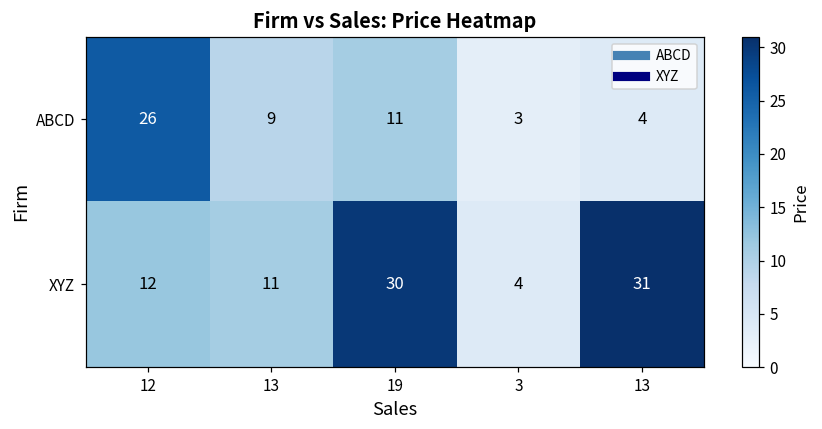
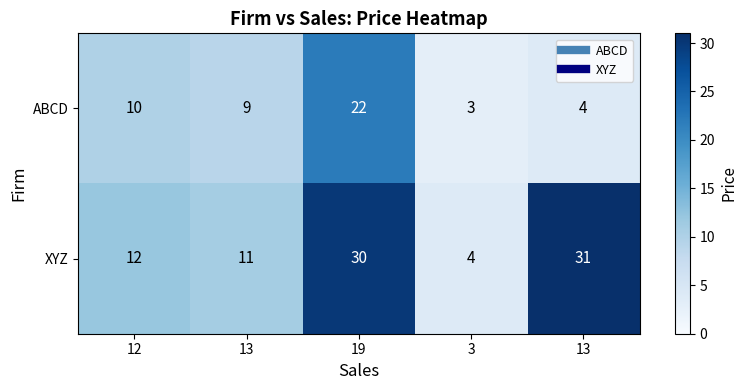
  {
    "ABCD": {
-     "12": 26,
-     "19": 11,
+     "12": 10,
+     "19": 22,
      "3": 3
    },
    "XYZ": {
      "12": 12,
      "19": 30,
      "3": 4
    }
  }
